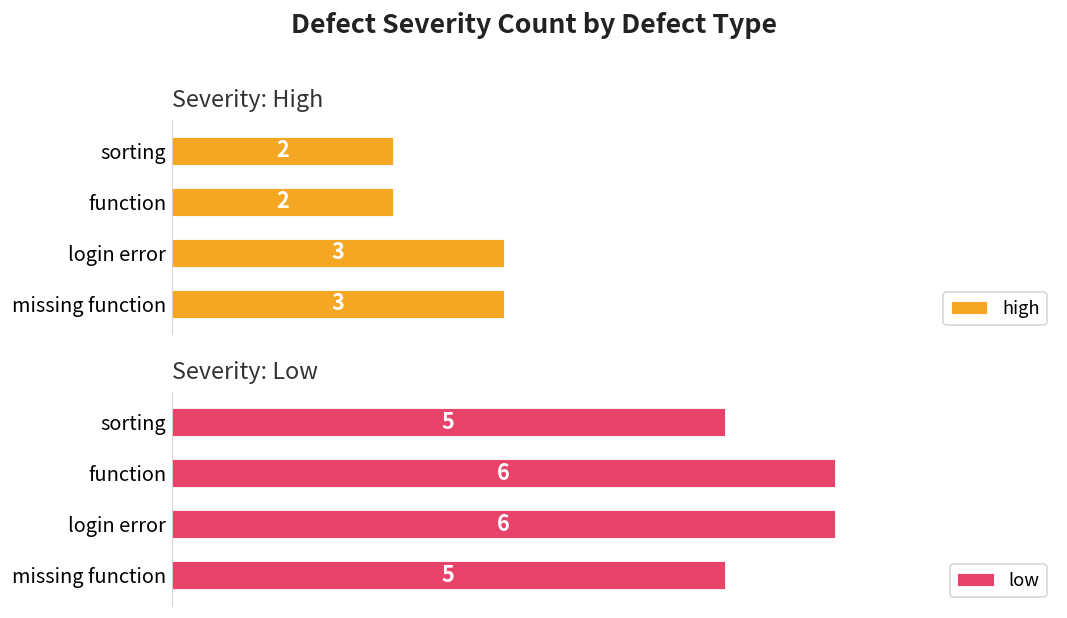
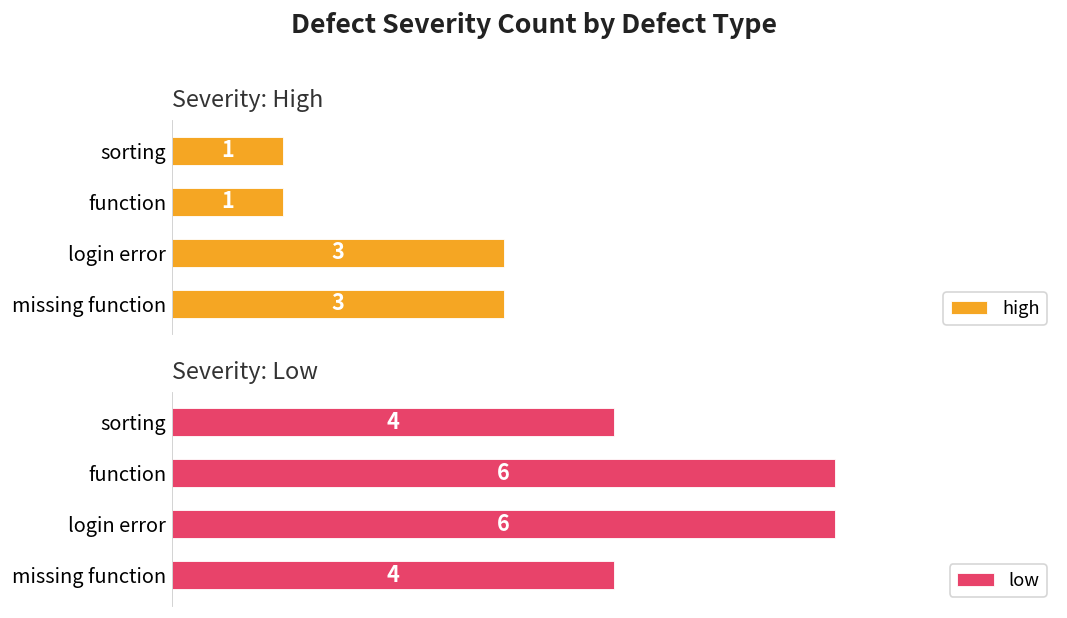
  {
    "Severity: High": {
-     "sorting": 2,
-     "function": 2,
+     "sorting": 1,
+     "function": 1,
      "login error": 3,
      "missing function": 3
    },
    "Severity: Low": {
-     "sorting": 5,
+     "sorting": 4,
      "function": 6,
      "login error": 6,
-     "missing function": 5
+     "missing function": 4
    }
  }
